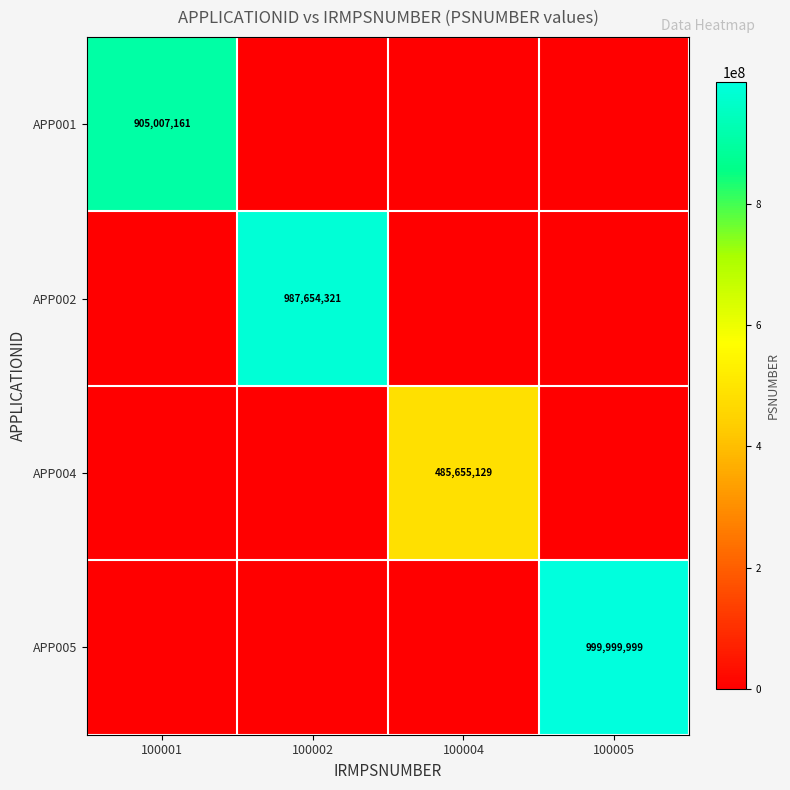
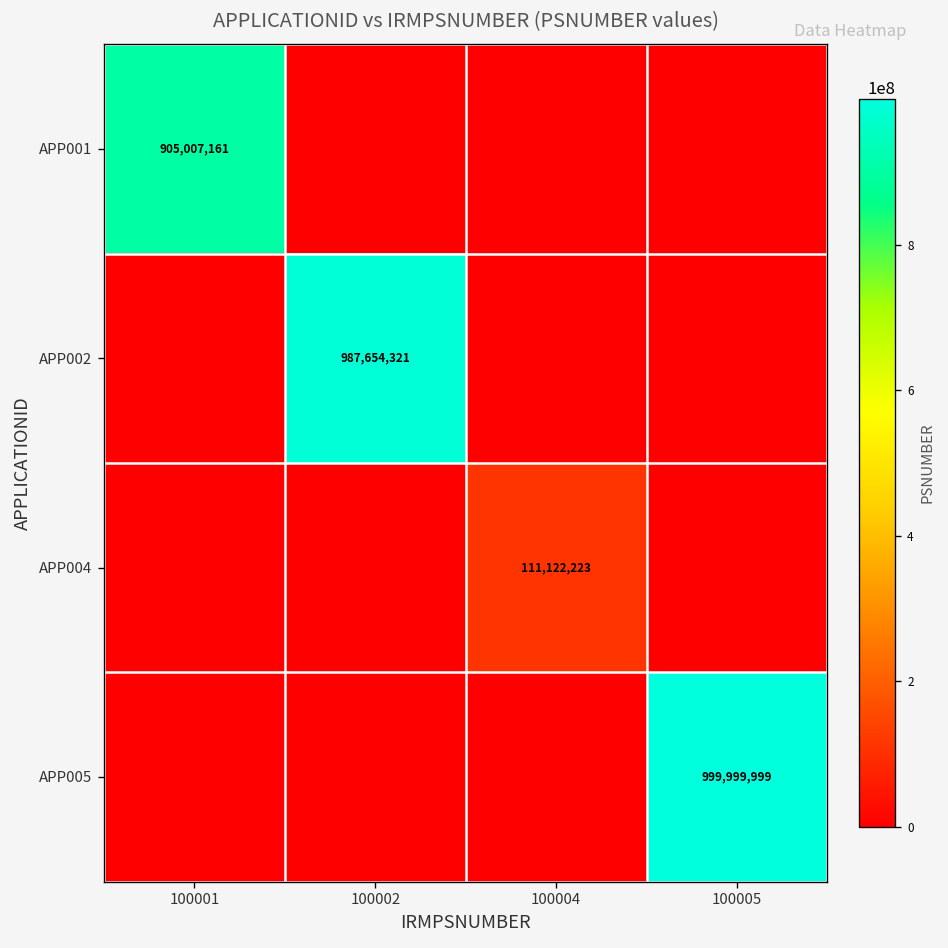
  {
    "APP001": {
      "100001": "905,007,161"
    },
    "APP002": {
      "100002": "987,654,321"
    },
    "APP004": {
-     "100004": "485,655,129"
+     "100004": "111,122,223"
    },
    "APP005": {
      "100005": "999,999,999"
    }
  }
